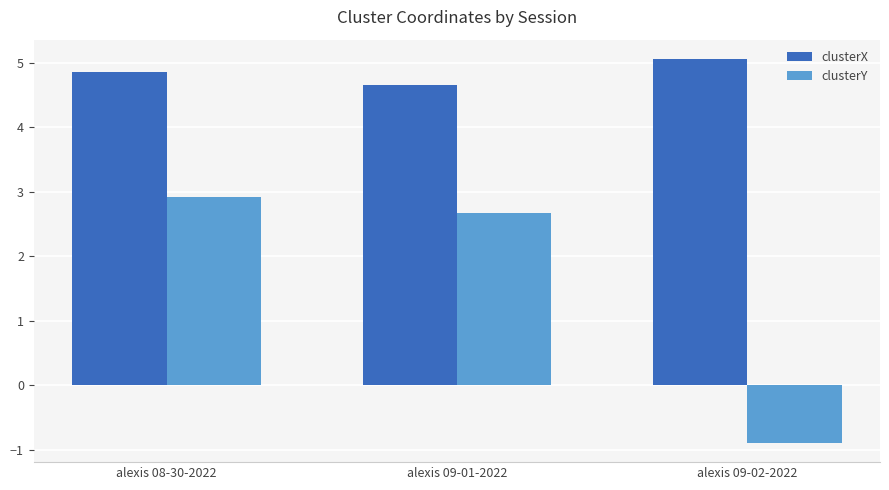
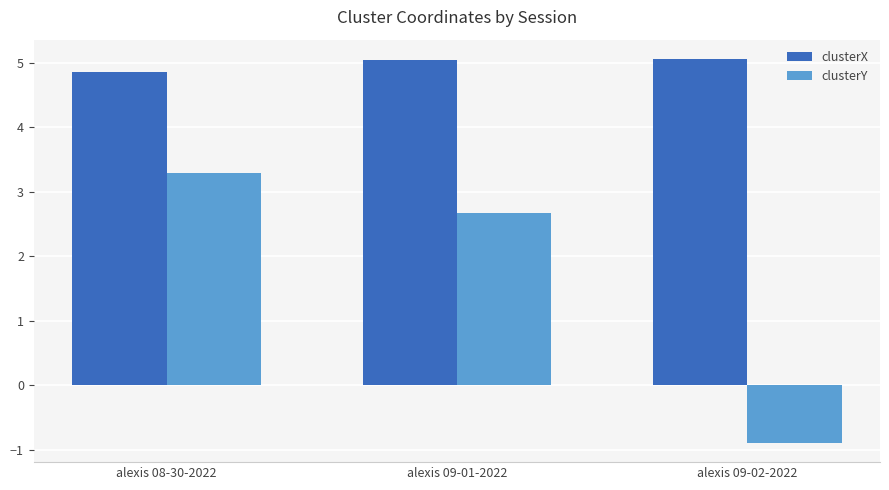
  {
    "clusterX": {
      "alexis 08-30-2022": 4.9,
-     "alexis 09-01-2022": 4.7,
+     "alexis 09-01-2022": 5.1,
      "alexis 09-02-2022": 5.1
    },
    "clusterY": {
-     "alexis 08-30-2022": 2.9,
+     "alexis 08-30-2022": 3.3,
      "alexis 09-01-2022": 2.7,
      "alexis 09-02-2022": -0.9
    }
  }
